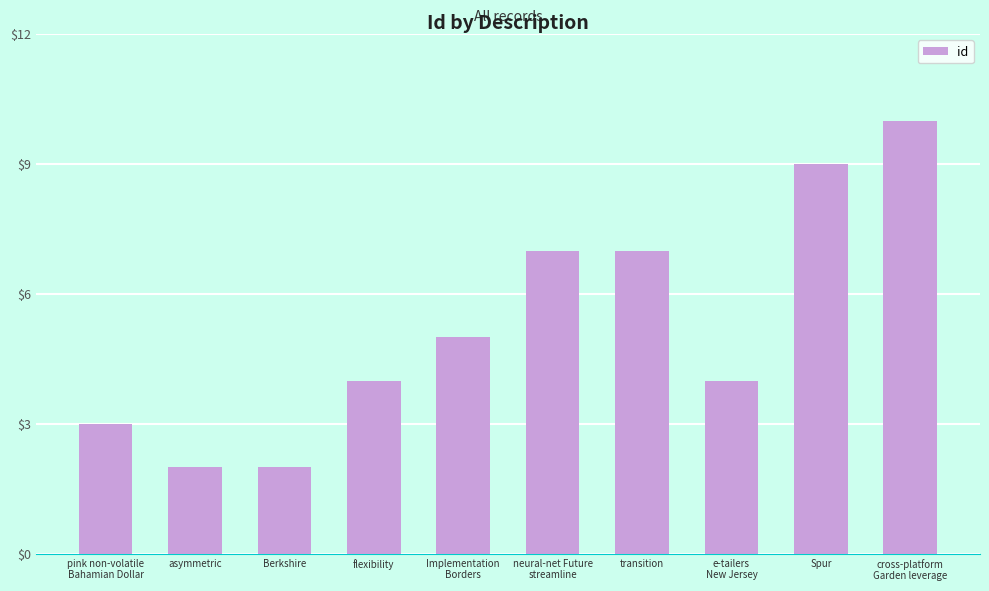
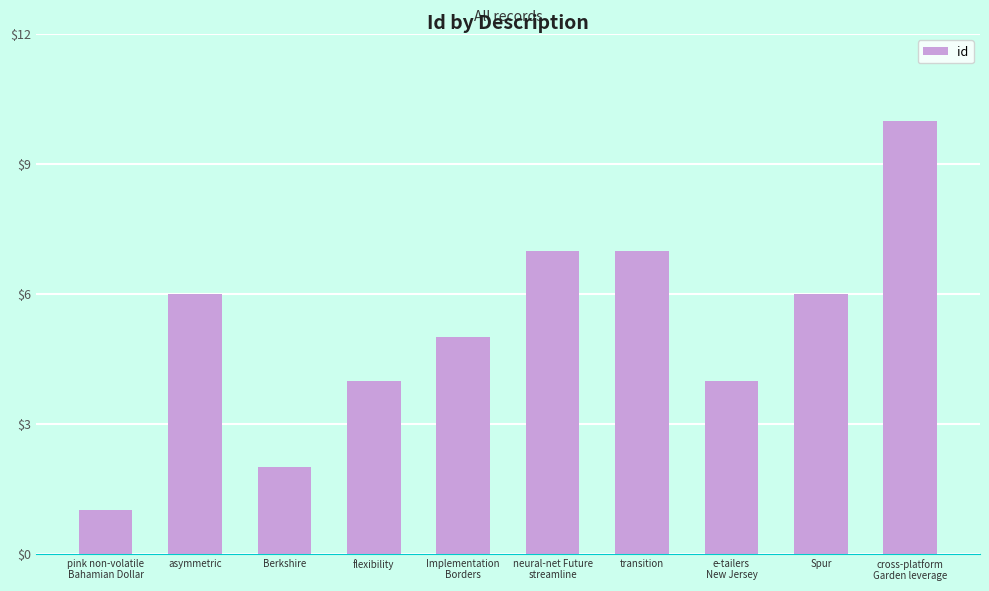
  {
-   "pink non-volatile Bahamian Dollar": "$3",
-   "asymmetric": "$2",
+   "pink non-volatile Bahamian Dollar": "$1",
+   "asymmetric": "$6",
    "Berkshire": "$2",
    "flexibility": "$4",
    "Implementation Borders": "$5",
    "neural-net Future streamline": "$7",
    "transition": "$7",
    "e-tailers New Jersey": "$4",
-   "Spur": "$9",
+   "Spur": "$6",
    "cross-platform Garden leverage": "$10"
  }
